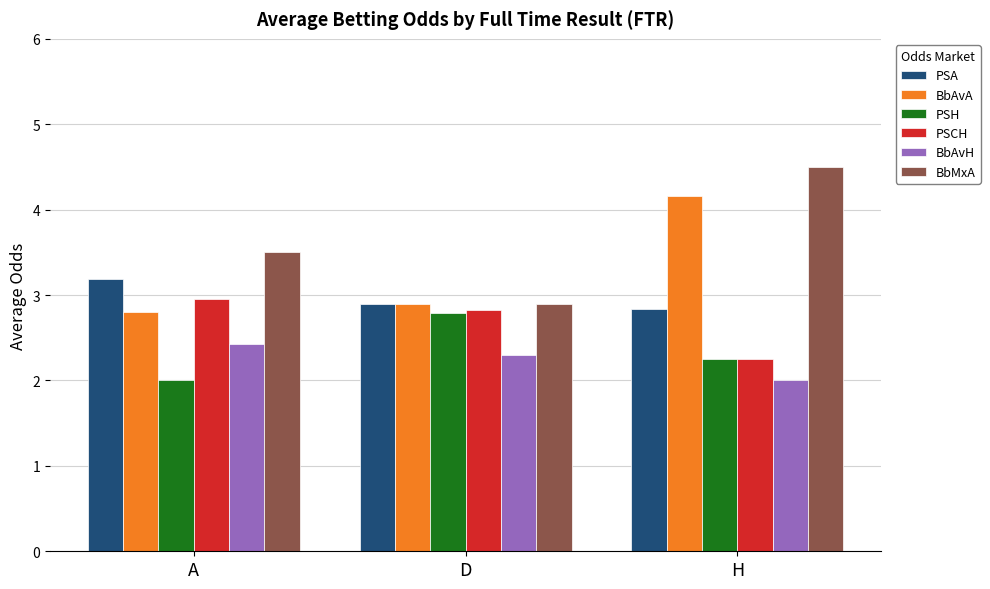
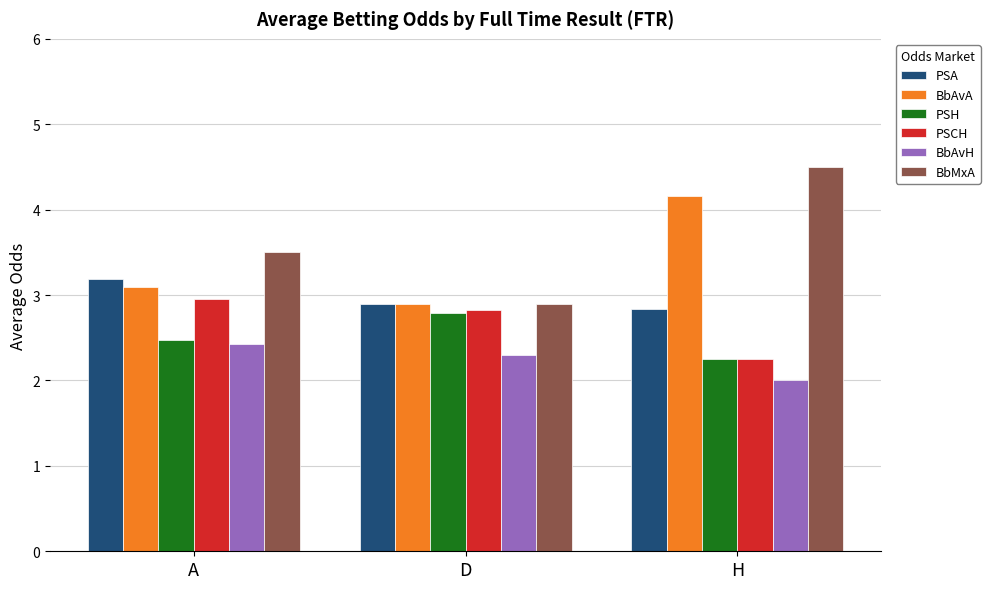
  {
    "PSA": {
      "A": 3.2,
      "D": 2.9,
      "H": 2.8
    },
    "BbAvA": {
-     "A": 2.8,
+     "A": 3.1,
      "D": 2.9,
      "H": 4.2
    },
    "PSH": {
-     "A": 2.0,
+     "A": 2.5,
      "D": 2.8,
      "H": 2.3
    },
    "PSCH": {
      "A": 3.0,
      "D": 2.8,
      "H": 2.3
    },
    "BbAvH": {
      "A": 2.4,
      "D": 2.3,
      "H": 2.0
    },
    "BbMxA": {
      "A": 3.5,
      "D": 2.9,
      "H": 4.5
    }
  }
